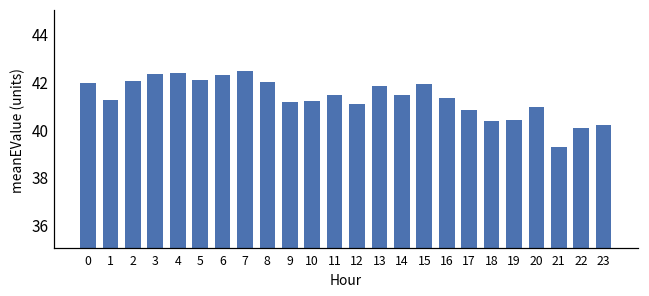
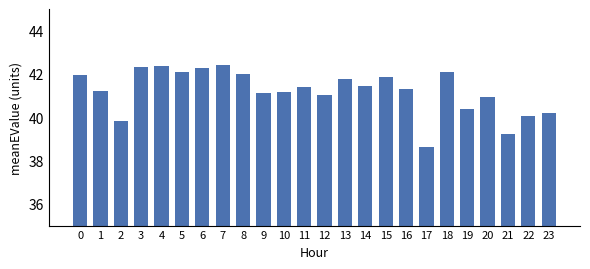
  {
    "0": 41.9,
    "1": 41.2,
-   "2": 42.0,
+   "2": 39.8,
    "3": 42.3,
    "4": 42.4,
    "5": 42.1,
    "6": 42.3,
    "7": 42.4,
    "8": 42.0,
    "9": 41.1,
    "10": 41.2,
    "11": 41.4,
    "12": 41.1,
    "13": 41.8,
    "14": 41.4,
    "15": 41.9,
    "16": 41.3,
-   "17": 40.8,
-   "18": 40.4,
+   "17": 38.6,
+   "18": 42.1,
    "19": 40.4,
    "20": 40.9,
    "21": 39.3,
    "22": 40.1,
    "23": 40.2
  }
